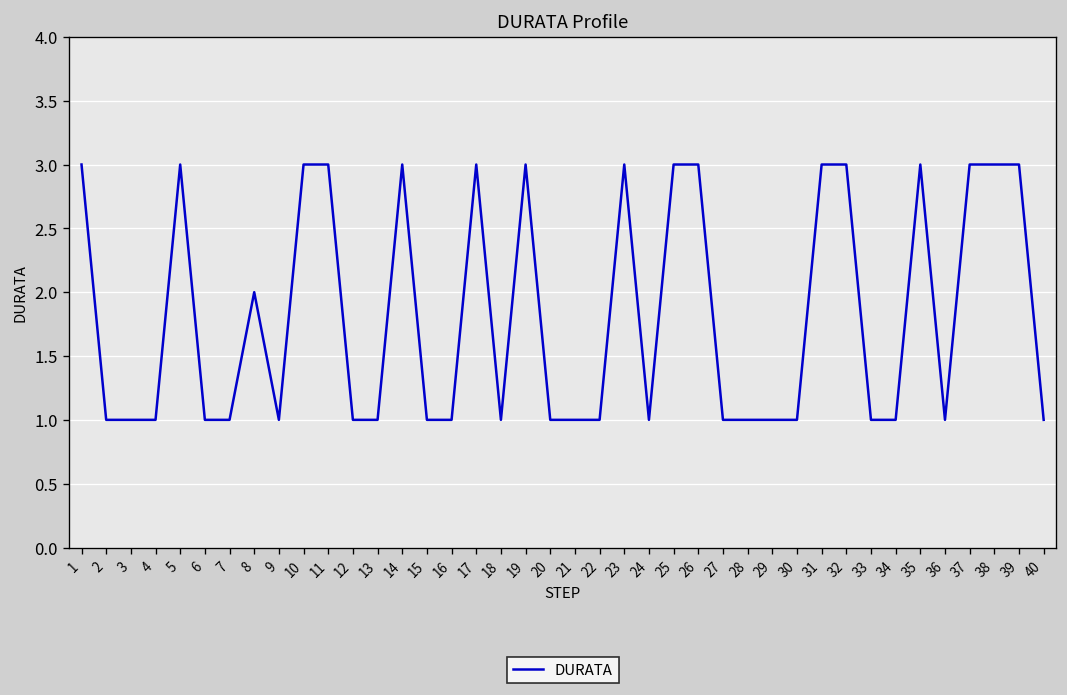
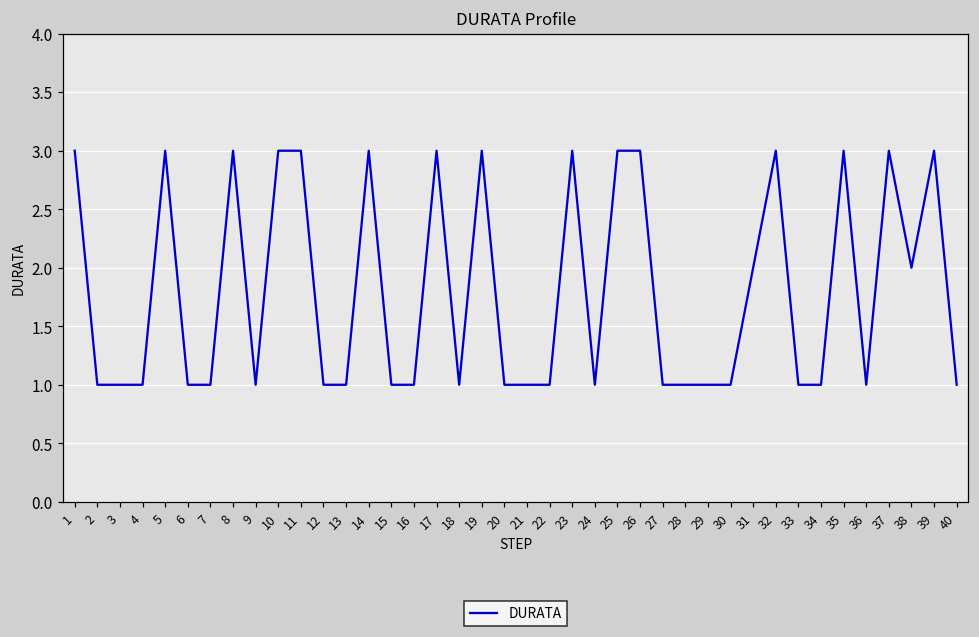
  {
    "1": 3,
    "2": 1,
    "3": 1,
    "4": 1,
    "5": 3,
    "6": 1,
    "7": 1,
-   "8": 2,
+   "8": 3,
    "9": 1,
    "10": 3,
    "11": 3,
    "12": 1,
    "13": 1,
    "14": 3,
    "15": 1,
    "16": 1,
    "17": 3,
    "18": 1,
    "19": 3,
    "20": 1,
    "21": 1,
    "22": 1,
    "23": 3,
    "24": 1,
    "25": 3,
    "26": 3,
    "27": 1,
    "28": 1,
    "29": 1,
    "30": 1,
-   "31": 3,
+   "31": 2,
    "32": 3,
    "33": 1,
    "34": 1,
    "35": 3,
    "36": 1,
    "37": 3,
-   "38": 3,
+   "38": 2,
    "39": 3,
    "40": 1
  }
